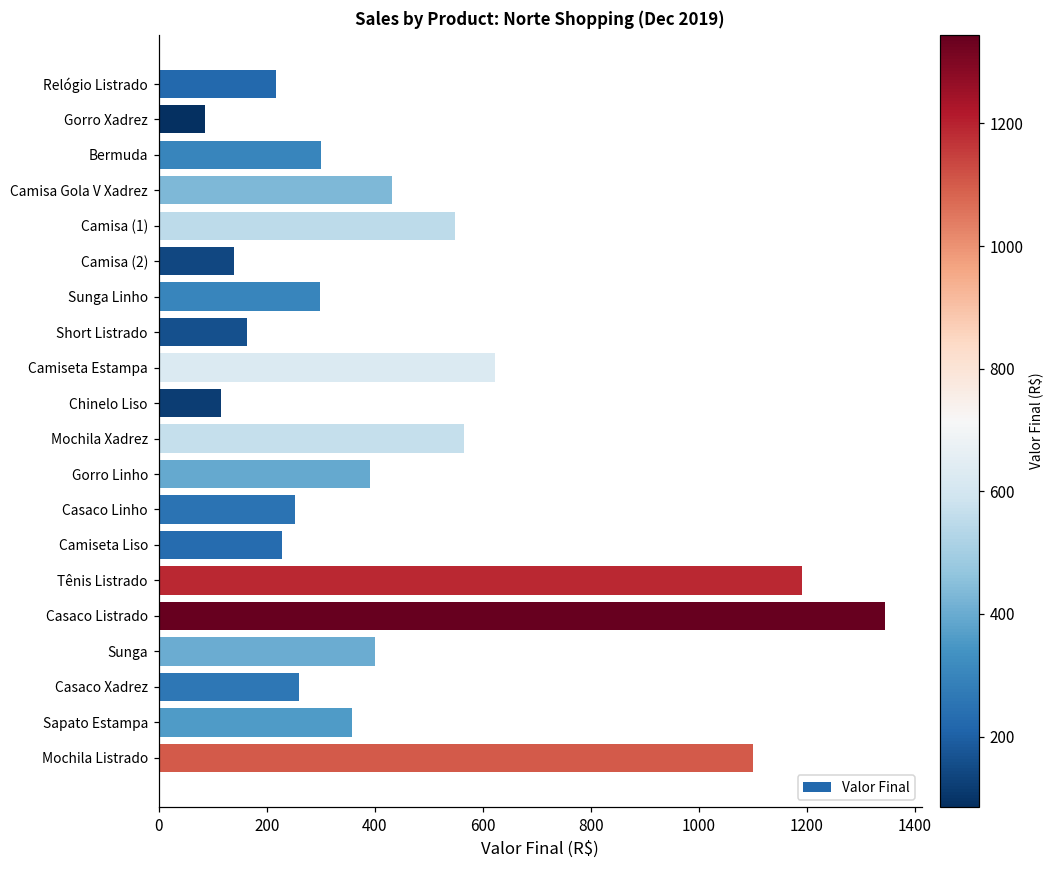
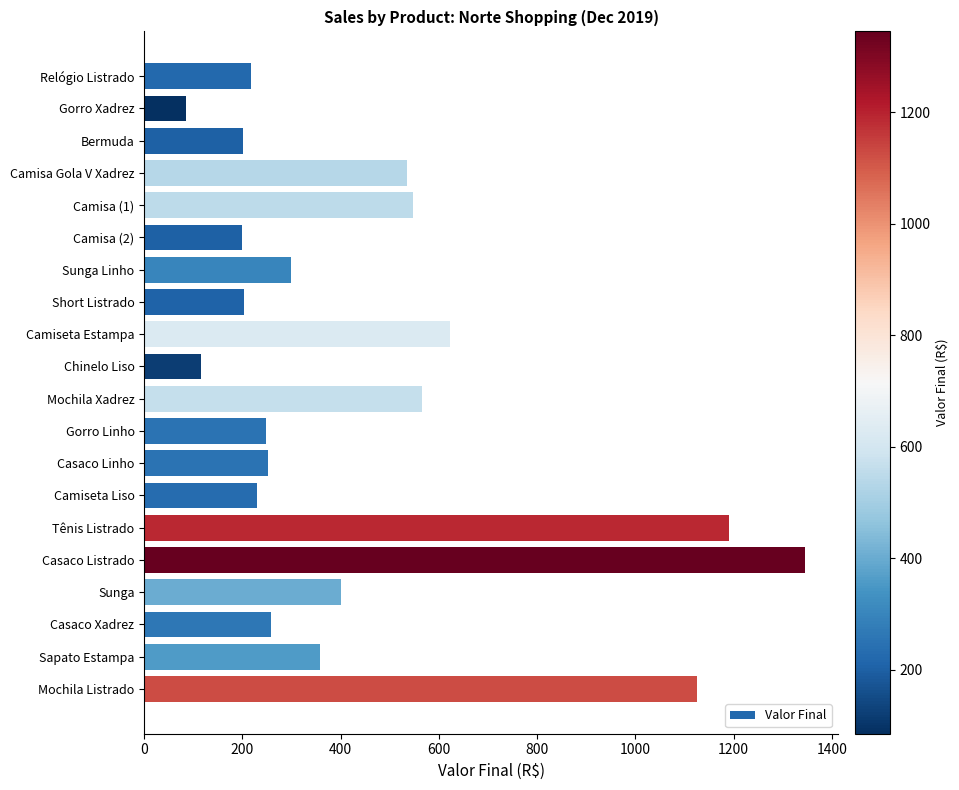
  {
    "Relógio Listrado": 220,
    "Gorro Xadrez": 90,
-   "Bermuda": 300,
-   "Camisa Gola V Xadrez": 430,
+   "Bermuda": 200,
+   "Camisa Gola V Xadrez": 540,
    "Camisa (1)": 550,
-   "Camisa (2)": 140,
+   "Camisa (2)": 200,
    "Sunga Linho": 300,
-   "Short Listrado": 160,
+   "Short Listrado": 200,
    "Camiseta Estampa": 620,
    "Chinelo Liso": 120,
    "Mochila Xadrez": 570,
-   "Gorro Linho": 390,
+   "Gorro Linho": 250,
    "Casaco Linho": 250,
    "Camiseta Liso": 230,
    "Tênis Listrado": 1190,
    "Casaco Listrado": 1350,
    "Sunga": 400,
    "Casaco Xadrez": 260,
    "Sapato Estampa": 360,
-   "Mochila Listrado": 1100
+   "Mochila Listrado": 1130
  }
